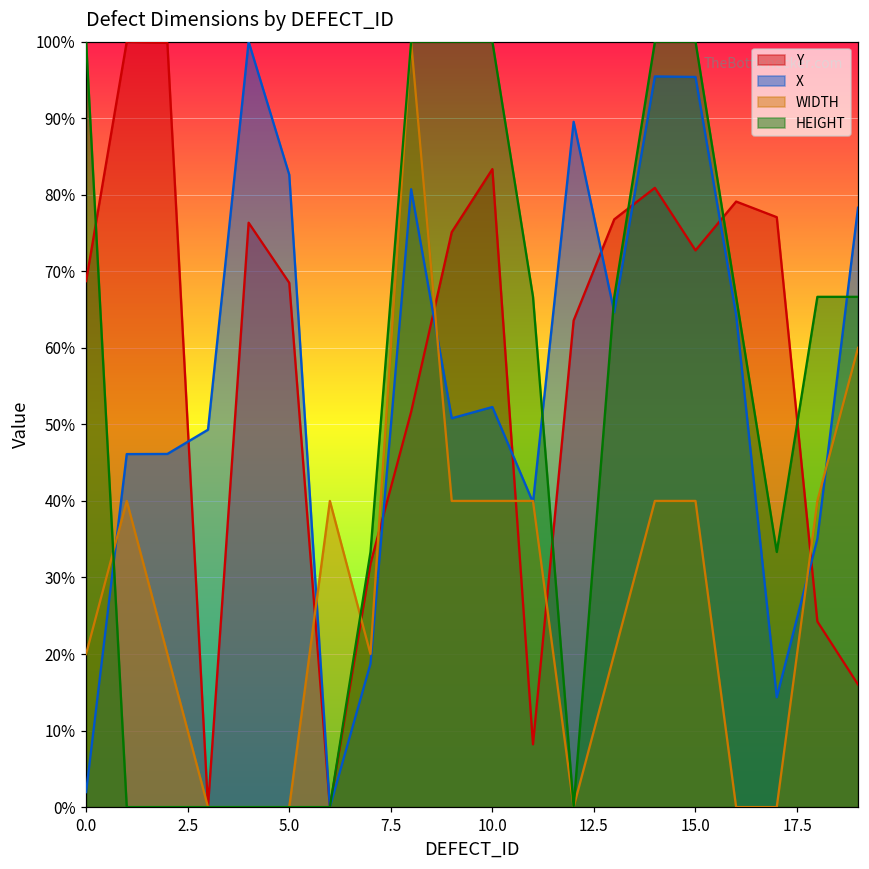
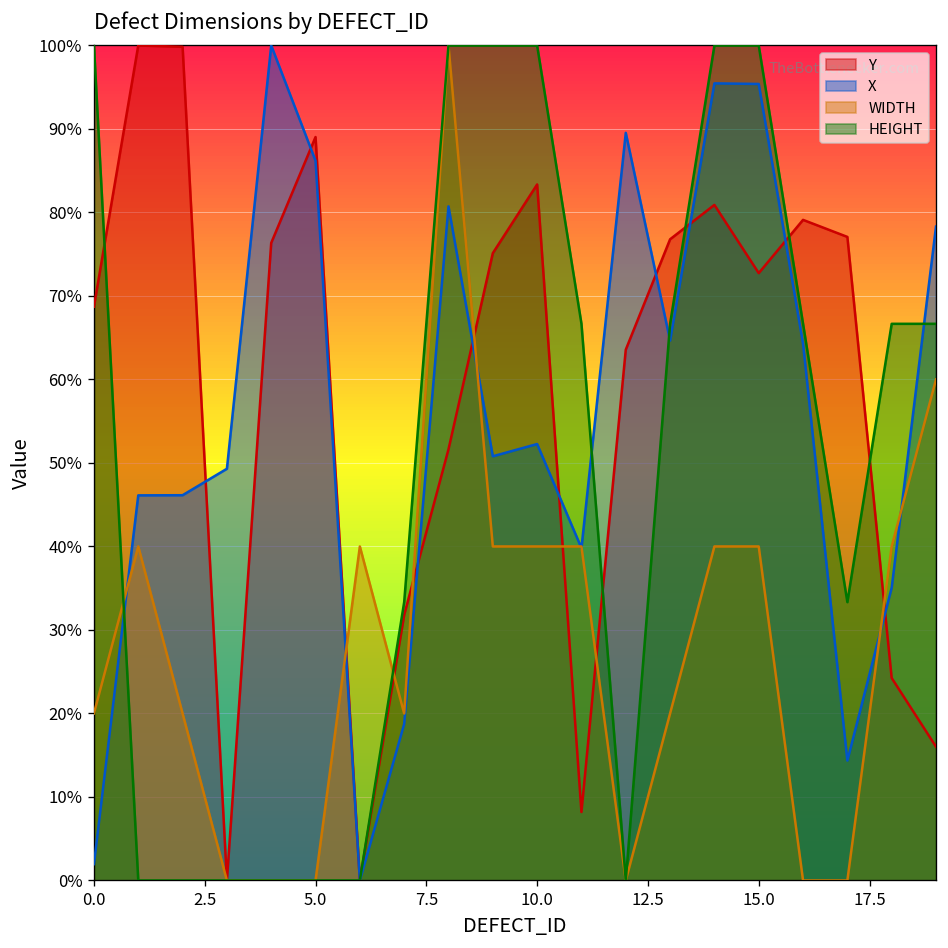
  {
    "Y": {
      "0.0": "69%",
-     "5.0": "68%",
+     "5.0": "89%",
      "10.0": "83%",
      "15.0": "73%"
    },
    "X": {
      "0.0": "2%",
-     "5.0": "83%",
+     "5.0": "86%",
      "10.0": "52%",
      "15.0": "95%"
    },
    "WIDTH": {
      "0.0": "20%",
      "10.0": "40%",
      "15.0": "40%"
    },
    "HEIGHT": {
      "0.0": "100%",
      "10.0": "100%",
      "15.0": "100%"
    }
  }
